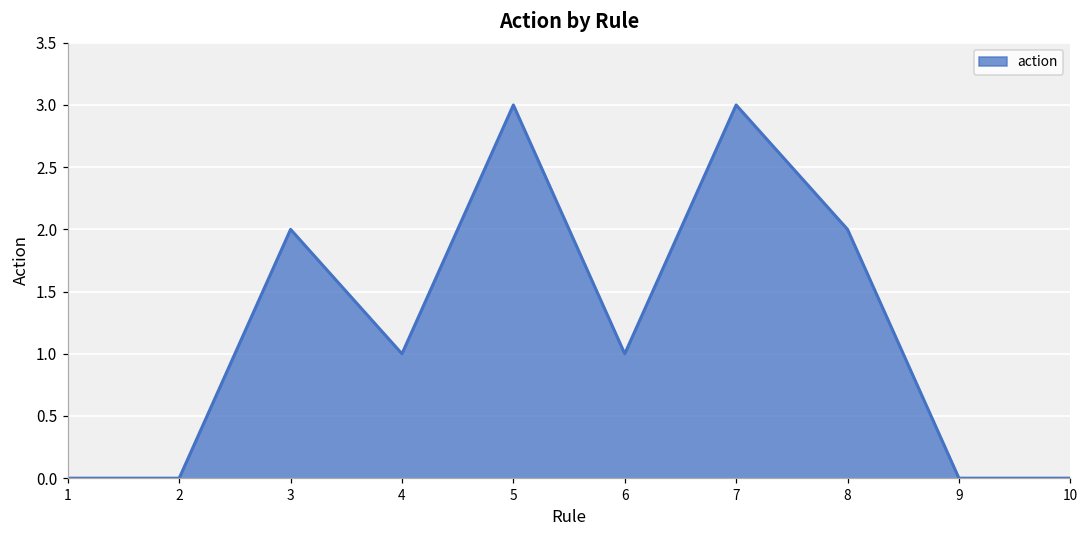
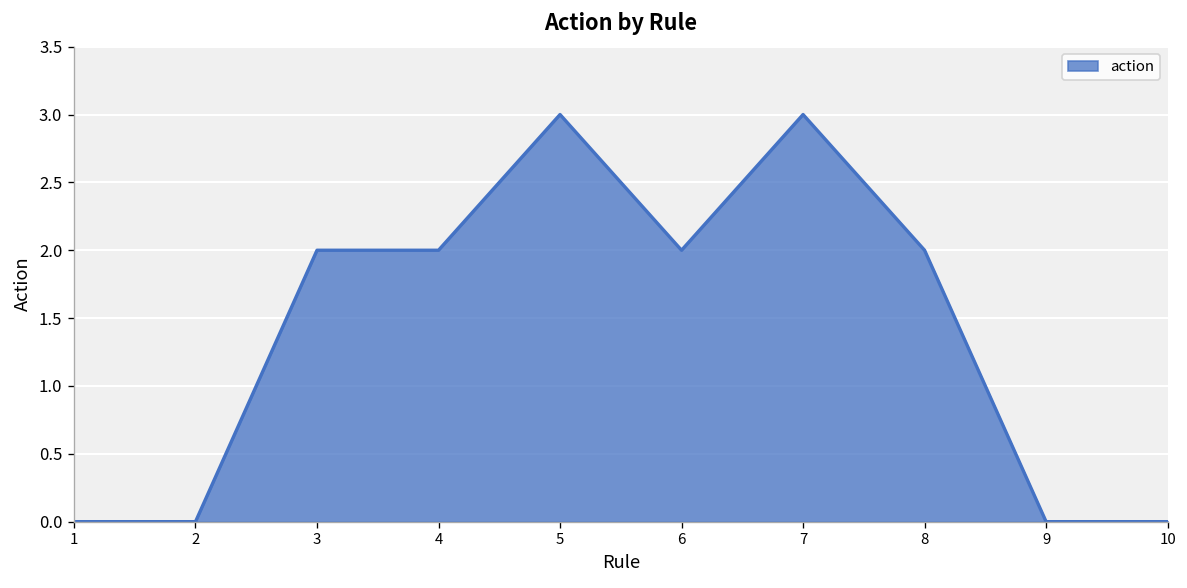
  {
    "1": 0,
    "2": 0,
    "3": 2,
-   "4": 1,
+   "4": 2,
    "5": 3,
-   "6": 1,
+   "6": 2,
    "7": 3,
    "8": 2,
    "9": 0,
    "10": 0
  }
